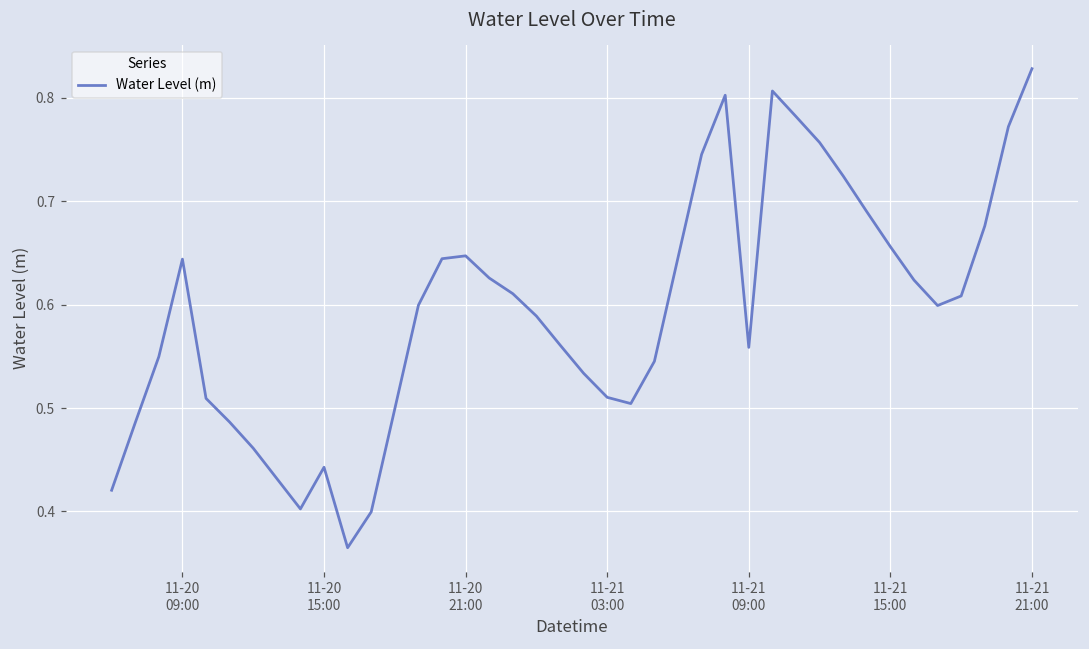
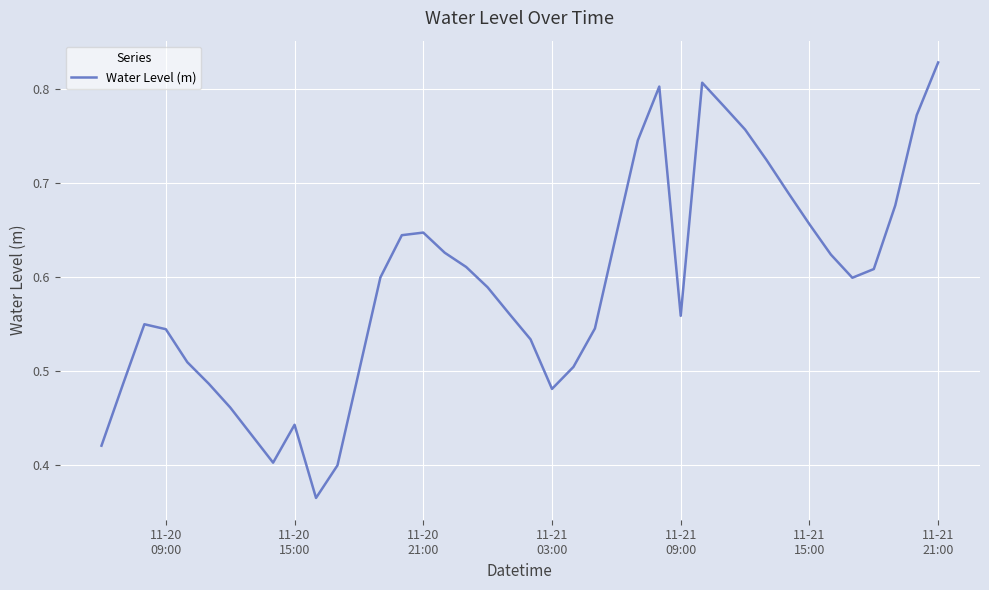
  {
-   "11-20 09:00": 0.64,
+   "11-20 09:00": 0.54,
    "11-20 15:00": 0.44,
    "11-20 21:00": 0.65,
-   "11-21 03:00": 0.51,
+   "11-21 03:00": 0.48,
    "11-21 09:00": 0.56,
    "11-21 15:00": 0.66,
    "11-21 21:00": 0.83
  }
